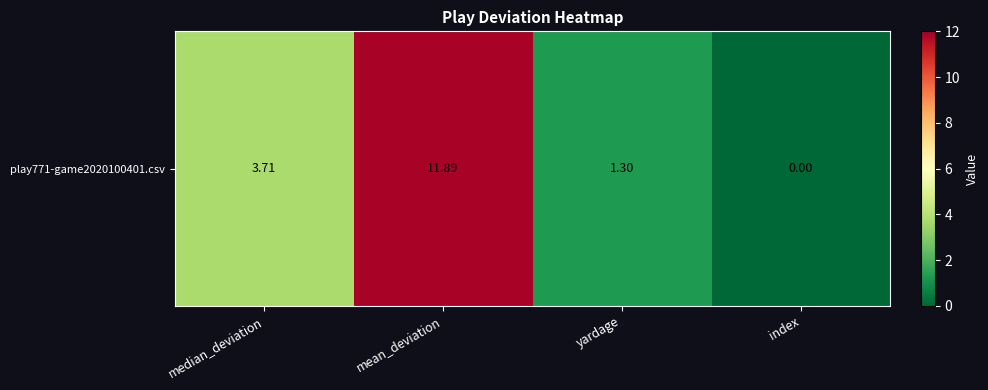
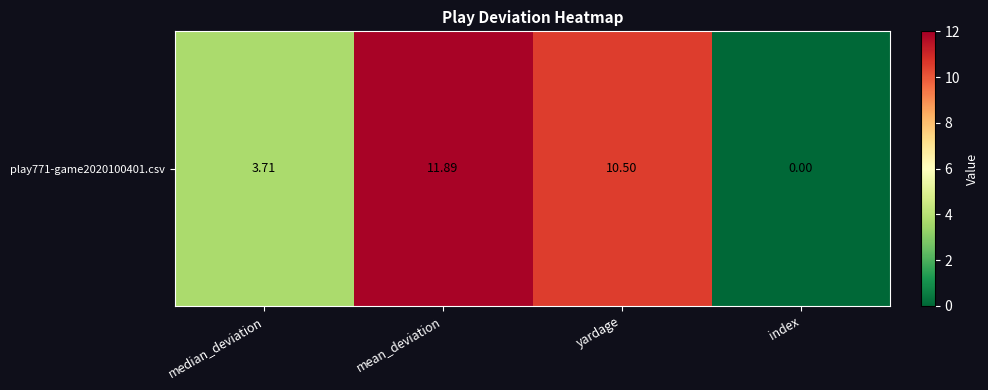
  {
    "play771-game2020100401.csv": {
      "median_deviation": 3.71,
      "mean_deviation": 11.89,
-     "yardage": 1.30,
+     "yardage": 10.50,
      "index": 0.00
    }
  }
